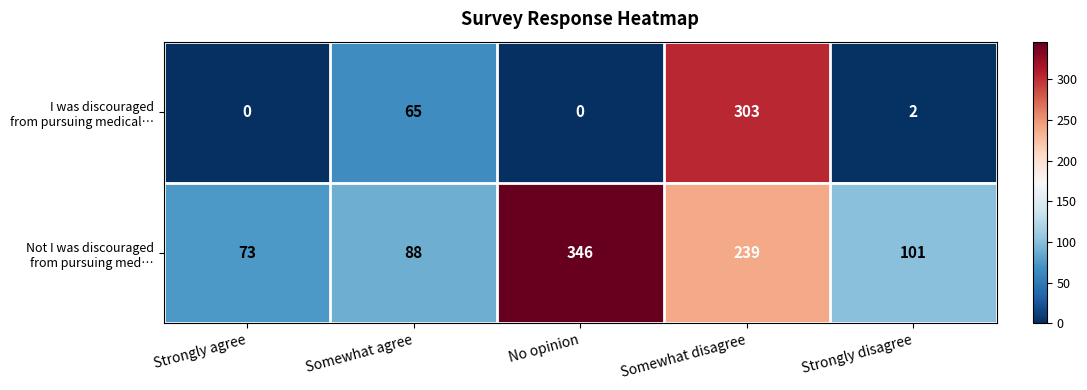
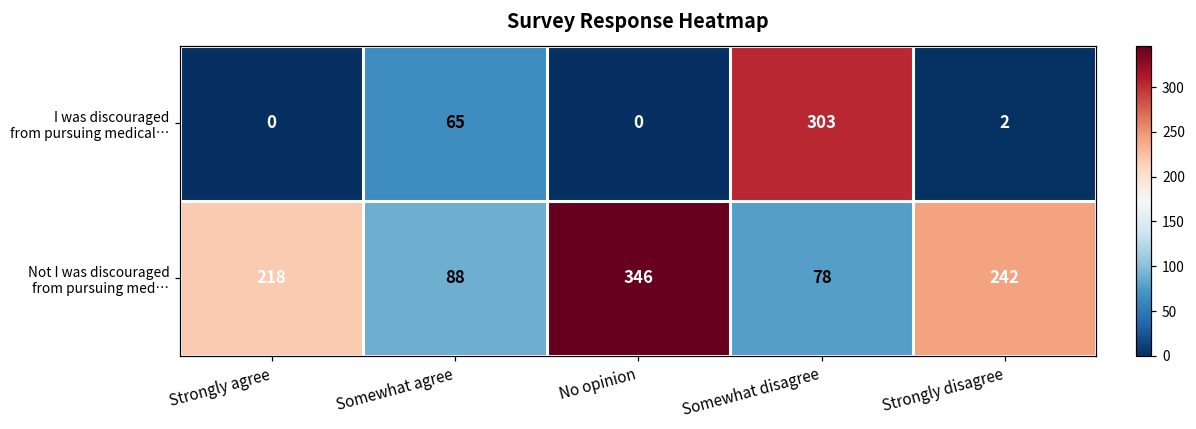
  {
    "I was discouraged from pursuing medical…": {
      "Strongly agree": 0,
      "Somewhat agree": 65,
      "No opinion": 0,
      "Somewhat disagree": 303,
      "Strongly disagree": 2
    },
    "Not I was discouraged from pursuing med…": {
-     "Strongly agree": 73,
+     "Strongly agree": 218,
      "Somewhat agree": 88,
      "No opinion": 346,
-     "Somewhat disagree": 239,
-     "Strongly disagree": 101
+     "Somewhat disagree": 78,
+     "Strongly disagree": 242
    }
  }
